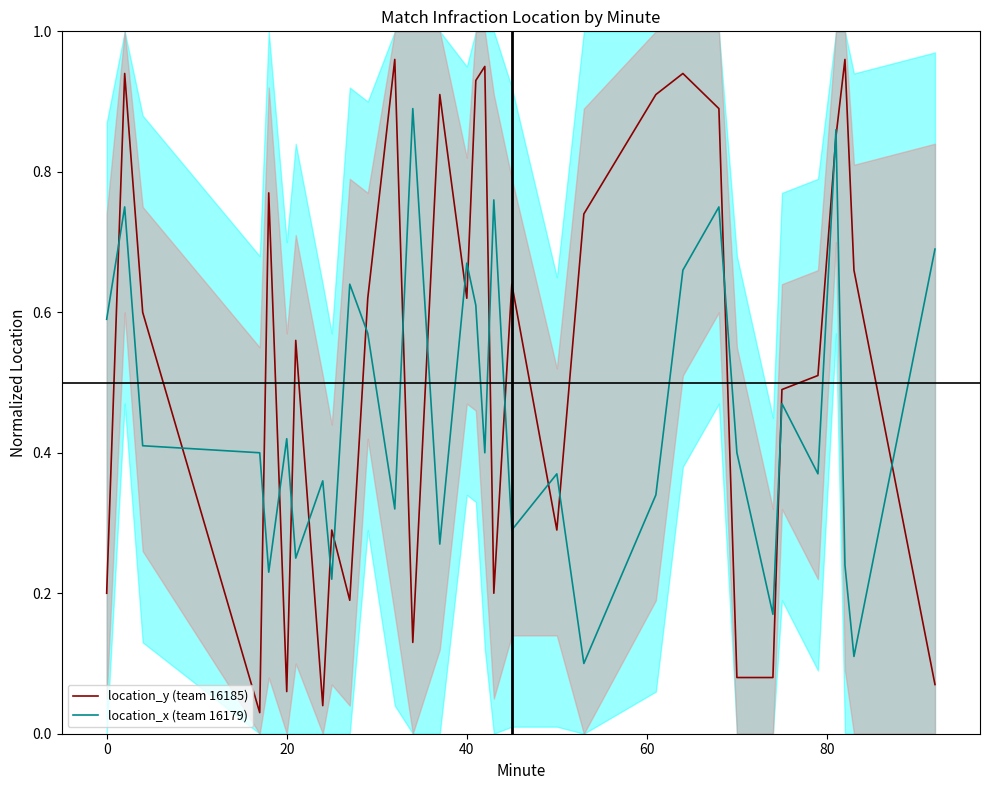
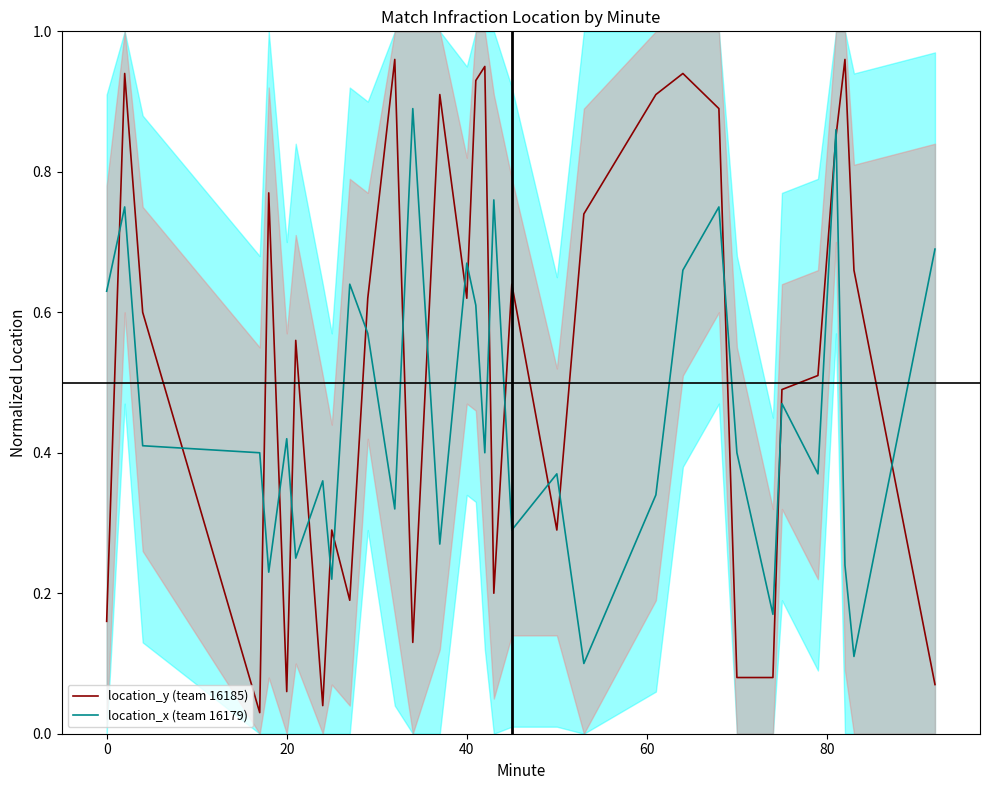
  {
    "location_y (team 16185)": {
-     "0": 0.20,
+     "0": 0.16,
      "20": 0.06,
      "40": 0.62
    },
    "location_x (team 16179)": {
-     "0": 0.59,
+     "0": 0.63,
      "20": 0.42,
      "40": 0.67
    }
  }
